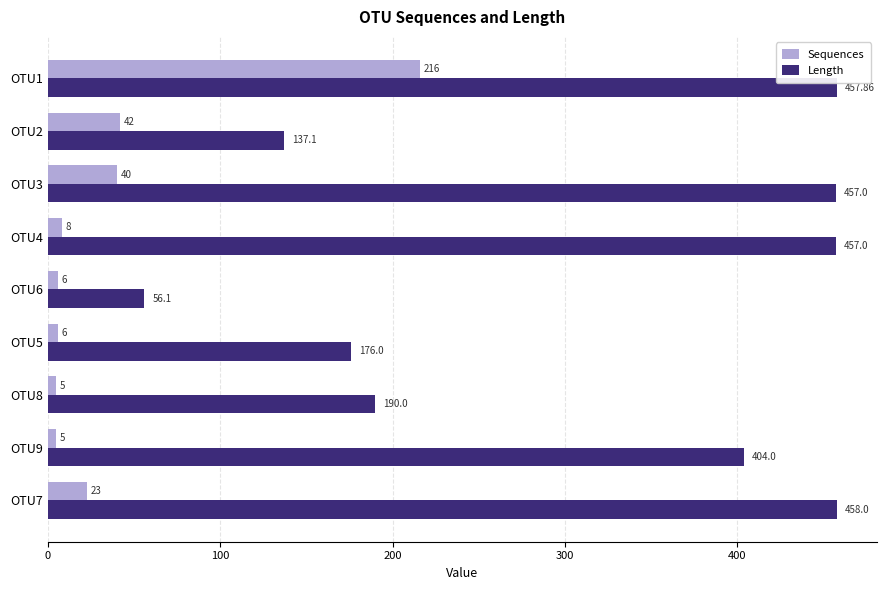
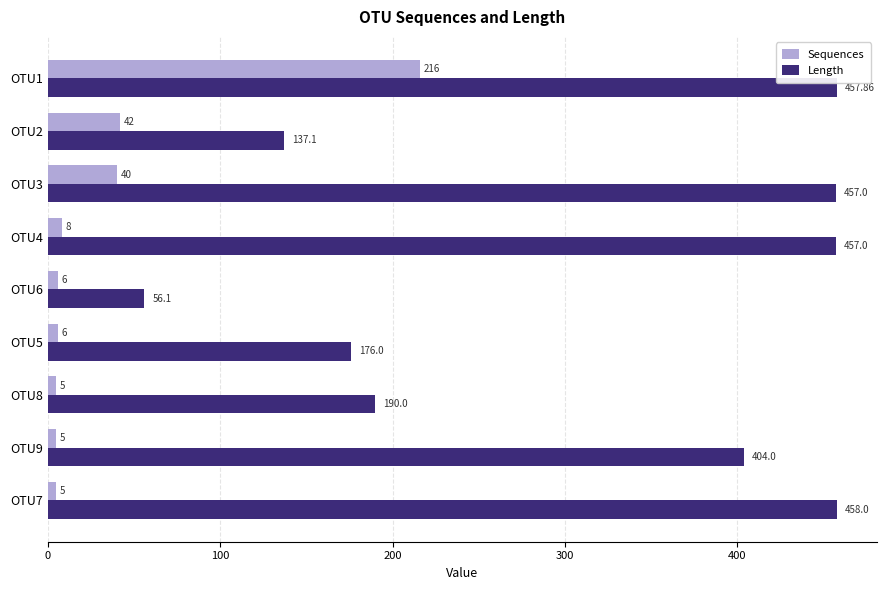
  {
    "Sequences": {
      "OTU1": 216,
      "OTU2": 42,
      "OTU3": 40,
      "OTU4": 8,
      "OTU6": 6,
      "OTU5": 6,
      "OTU8": 5,
      "OTU9": 5,
-     "OTU7": 23
+     "OTU7": 5
    },
    "Length": {
      "OTU2": 137.1,
      "OTU3": 457.0,
      "OTU4": 457.0,
      "OTU6": 56.1,
      "OTU5": 176.0,
      "OTU8": 190.0,
      "OTU9": 404.0,
      "OTU7": 458.0
    }
  }
